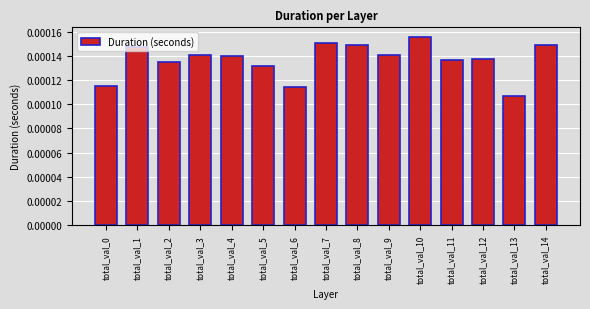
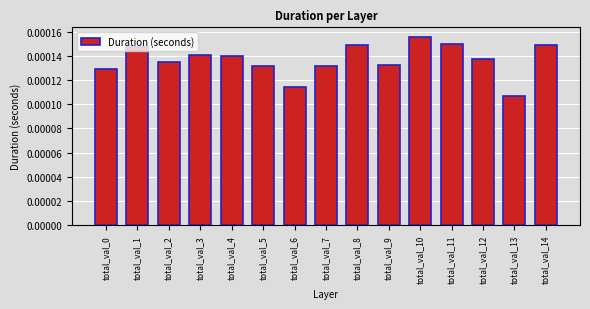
  {
-   "total_val_0": 0.000115,
+   "total_val_0": 0.000129,
    "total_val_2": 0.000135,
    "total_val_3": 0.000141,
    "total_val_4": 0.000140,
    "total_val_5": 0.000131,
    "total_val_6": 0.000114,
-   "total_val_7": 0.000151,
+   "total_val_7": 0.000132,
    "total_val_8": 0.000149,
-   "total_val_9": 0.000141,
+   "total_val_9": 0.000132,
    "total_val_10": 0.000156,
-   "total_val_11": 0.000136,
+   "total_val_11": 0.000150,
    "total_val_12": 0.000138,
    "total_val_13": 0.000107,
    "total_val_14": 0.000149
  }
